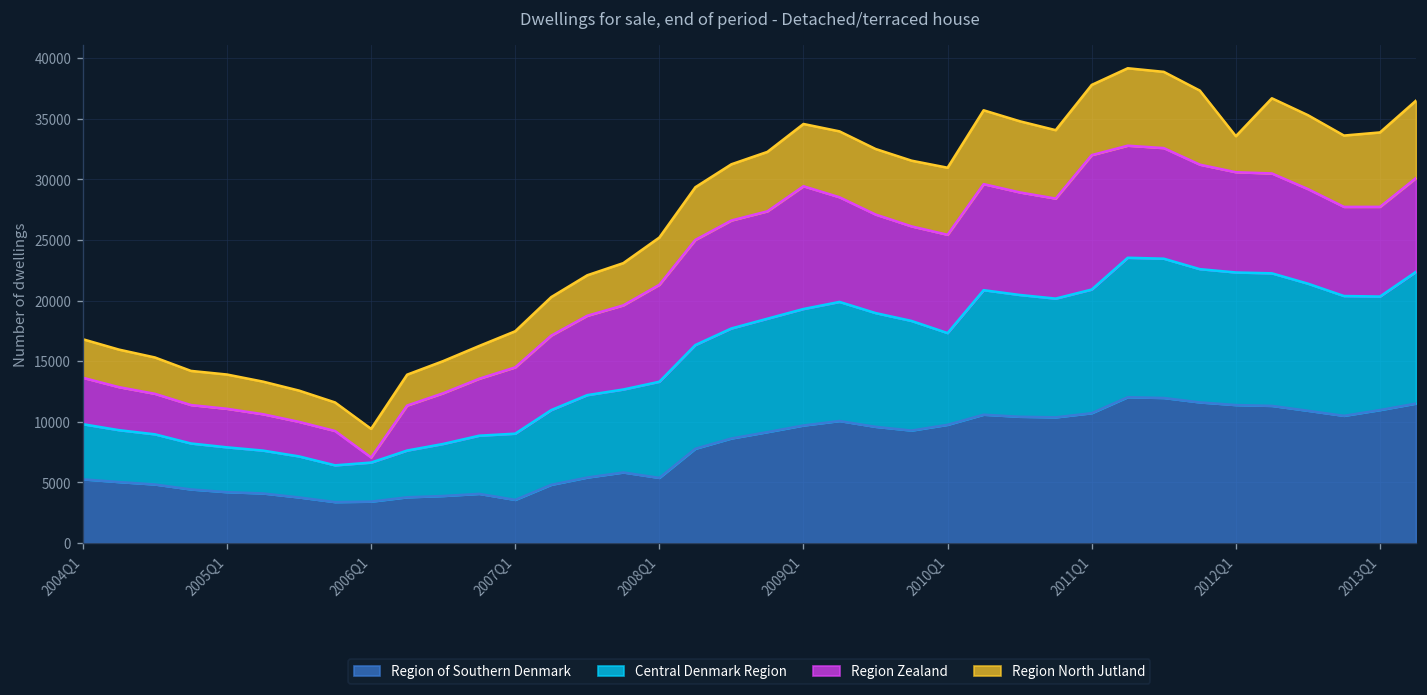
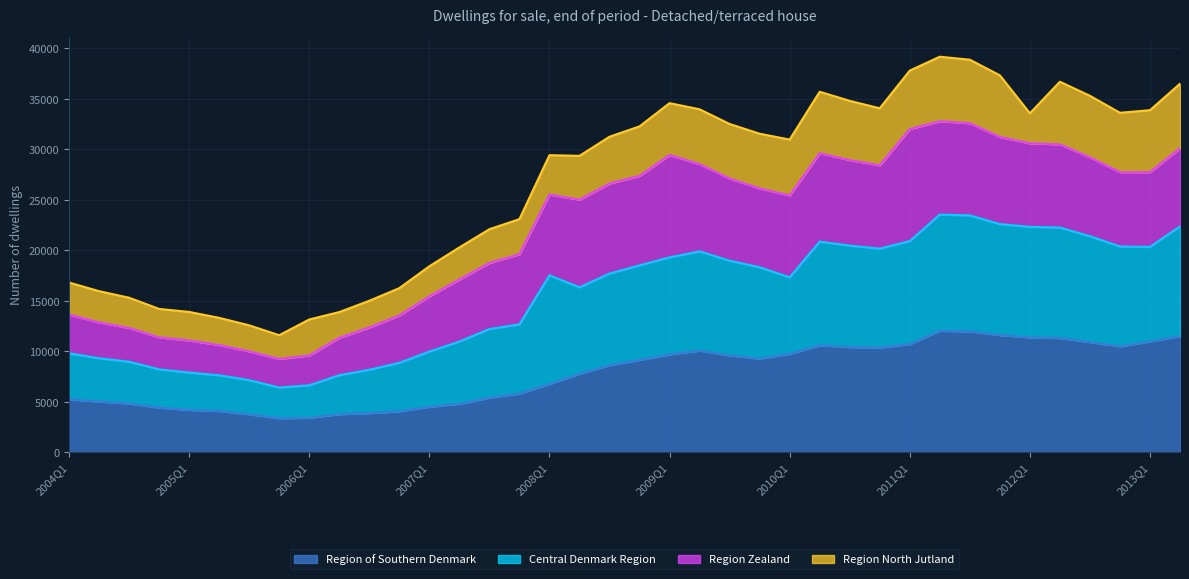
  {
    "Region of Southern Denmark": {
      "2004Q1": 5300,
      "2005Q1": 4200,
      "2006Q1": 3400,
-     "2007Q1": 3600,
-     "2008Q1": 5400,
+     "2007Q1": 4500,
+     "2008Q1": 6800,
      "2009Q1": 9700,
      "2010Q1": 9800,
      "2011Q1": 10700,
      "2012Q1": 11400,
      "2013Q1": 11000
    },
    "Central Denmark Region": {
      "2004Q1": 4600,
      "2005Q1": 3700,
      "2006Q1": 3200,
      "2007Q1": 5500,
-     "2008Q1": 7900,
+     "2008Q1": 10800,
      "2009Q1": 9600,
      "2010Q1": 7600,
      "2011Q1": 10200,
      "2012Q1": 10900,
      "2013Q1": 9400
    },
    "Region Zealand": {
      "2004Q1": 3800,
      "2005Q1": 3200,
-     "2006Q1": 400,
+     "2006Q1": 3000,
      "2007Q1": 5500,
      "2008Q1": 8000,
      "2009Q1": 10100,
      "2010Q1": 8100,
      "2011Q1": 11100,
      "2012Q1": 8300,
      "2013Q1": 7400
    },
    "Region North Jutland": {
      "2004Q1": 3200,
      "2005Q1": 2800,
-     "2006Q1": 2400,
+     "2006Q1": 3600,
      "2007Q1": 3000,
      "2008Q1": 3900,
      "2009Q1": 5100,
      "2010Q1": 5500,
      "2011Q1": 5800,
      "2012Q1": 3000,
      "2013Q1": 6100
    }
  }
